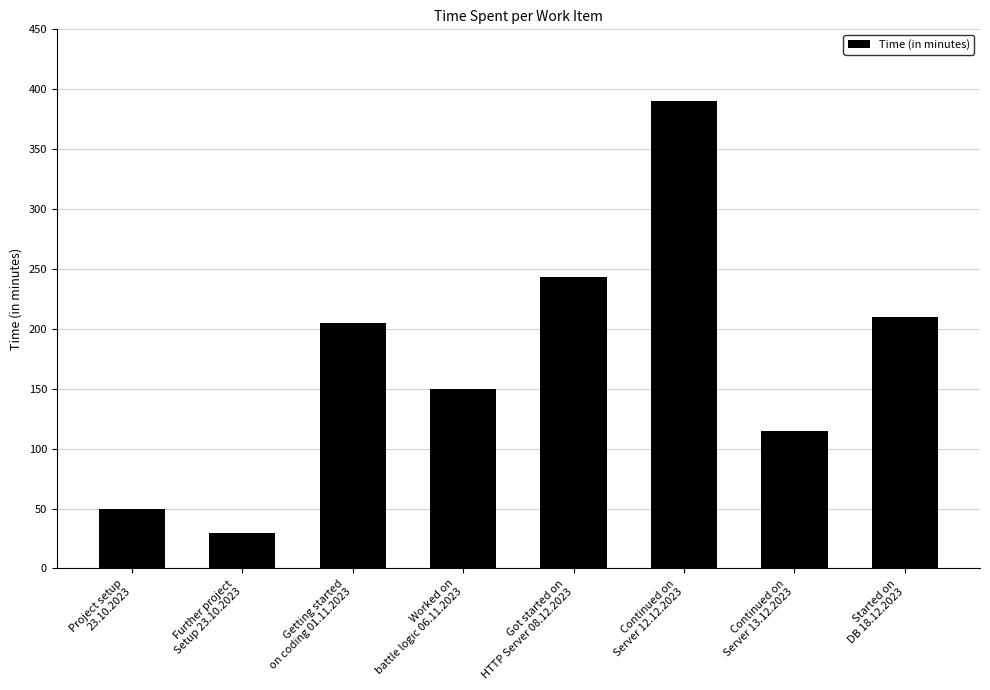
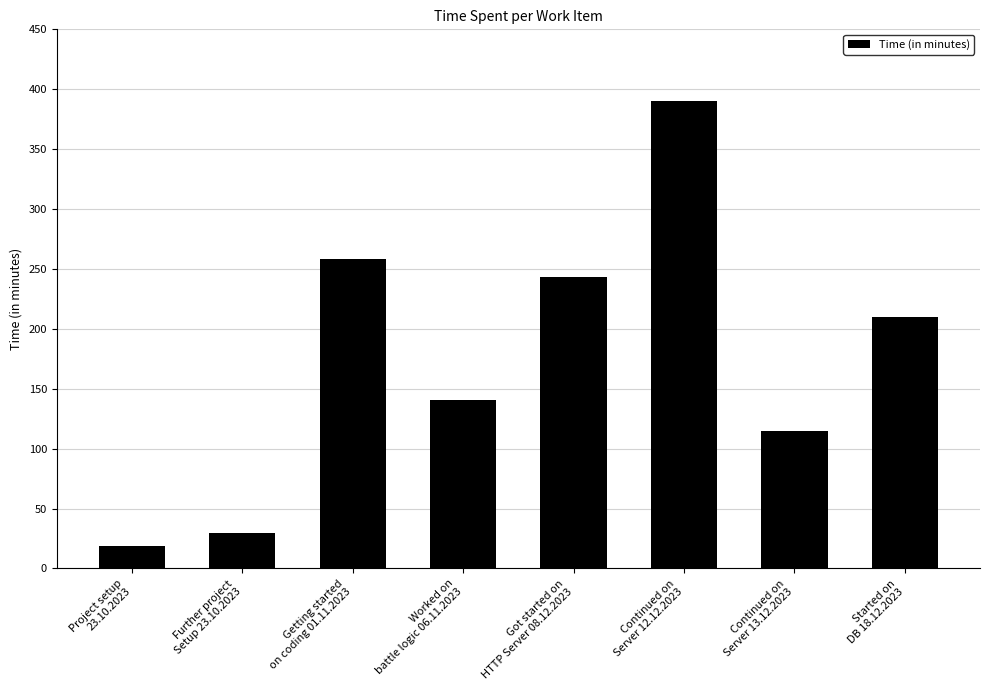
  {
-   "Project setup 23.10.2023": 50,
+   "Project setup 23.10.2023": 19,
    "Further project Setup 23.10.2023": 30,
-   "Getting started on coding 01.11.2023": 205,
-   "Worked on battle logic 06.11.2023": 150,
+   "Getting started on coding 01.11.2023": 258,
+   "Worked on battle logic 06.11.2023": 141,
    "Got started on HTTP Server 08.12.2023": 243,
    "Continued on Server 12.12.2023": 390,
    "Continued on Server 13.12.2023": 115,
    "Started on DB 18.12.2023": 210
  }
